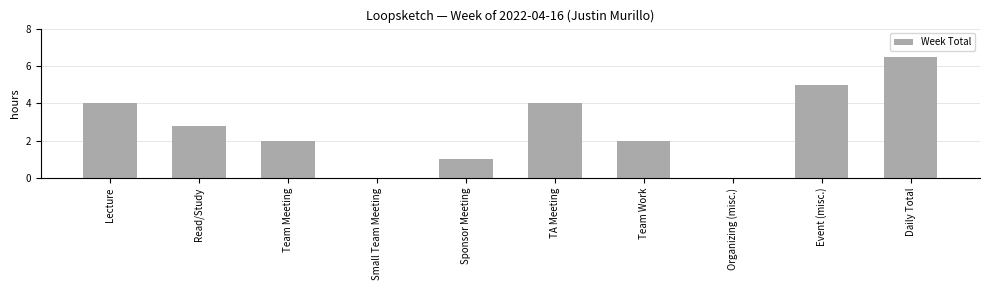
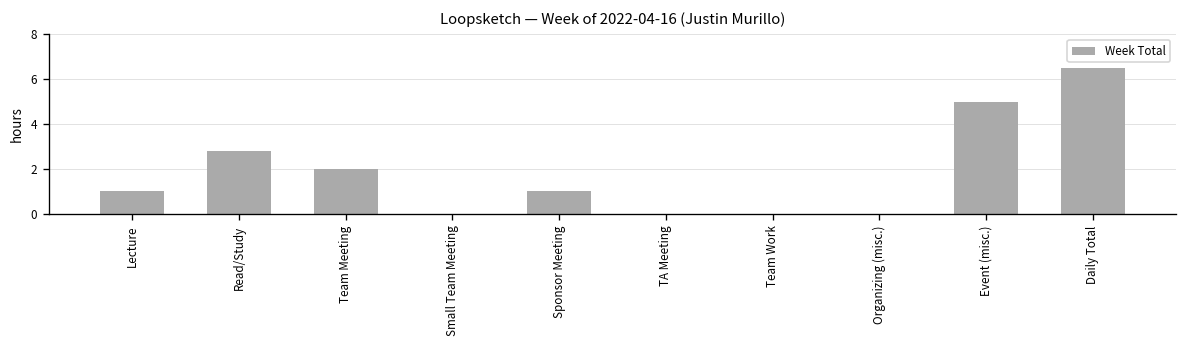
  {
-   "Lecture": 4,
+   "Lecture": 1,
    "Read/Study": 2.8,
    "Team Meeting": 2,
    "Small Team Meeting": 0,
    "Sponsor Meeting": 1,
-   "TA Meeting": 4,
-   "Team Work": 2,
+   "TA Meeting": 0,
+   "Team Work": 0,
    "Organizing (misc.)": 0,
    "Event (misc.)": 5,
    "Daily Total": 6.5
  }
